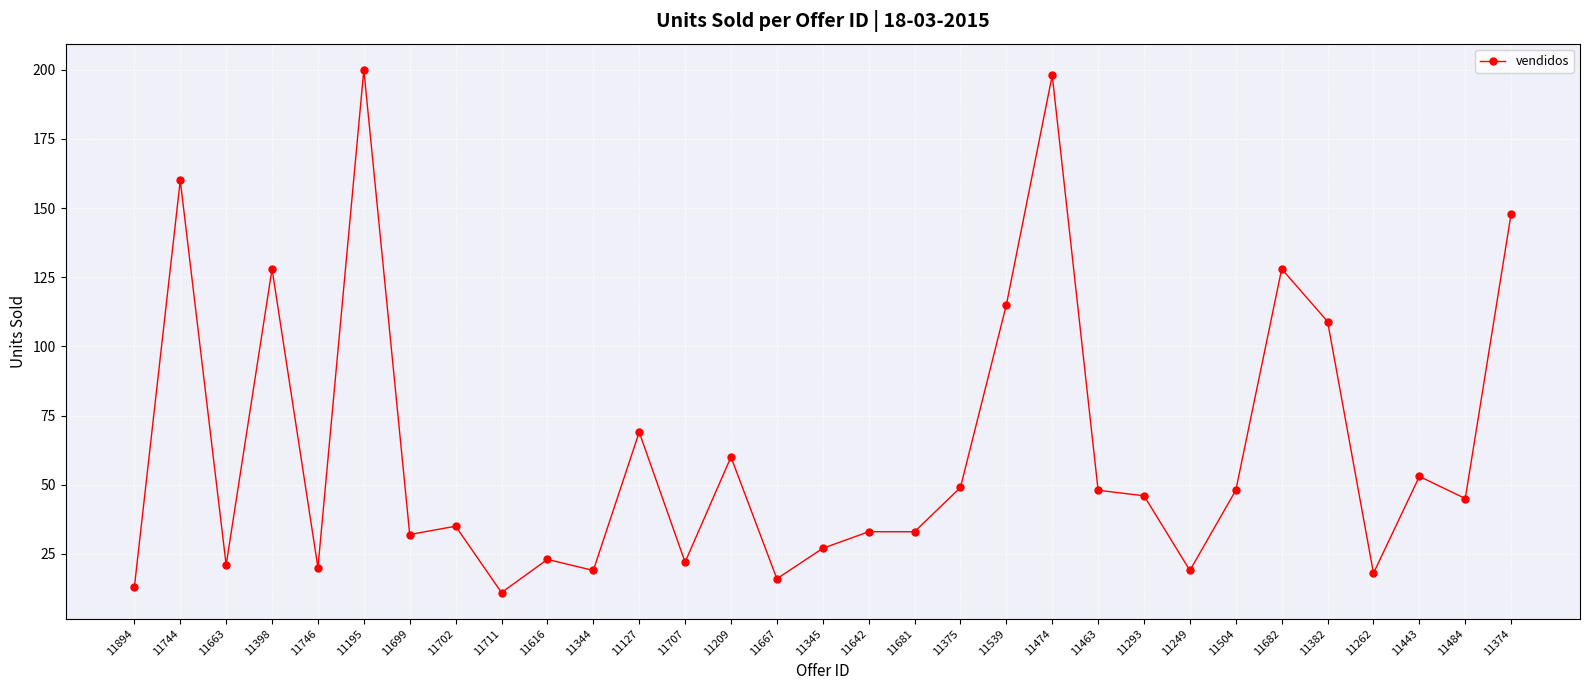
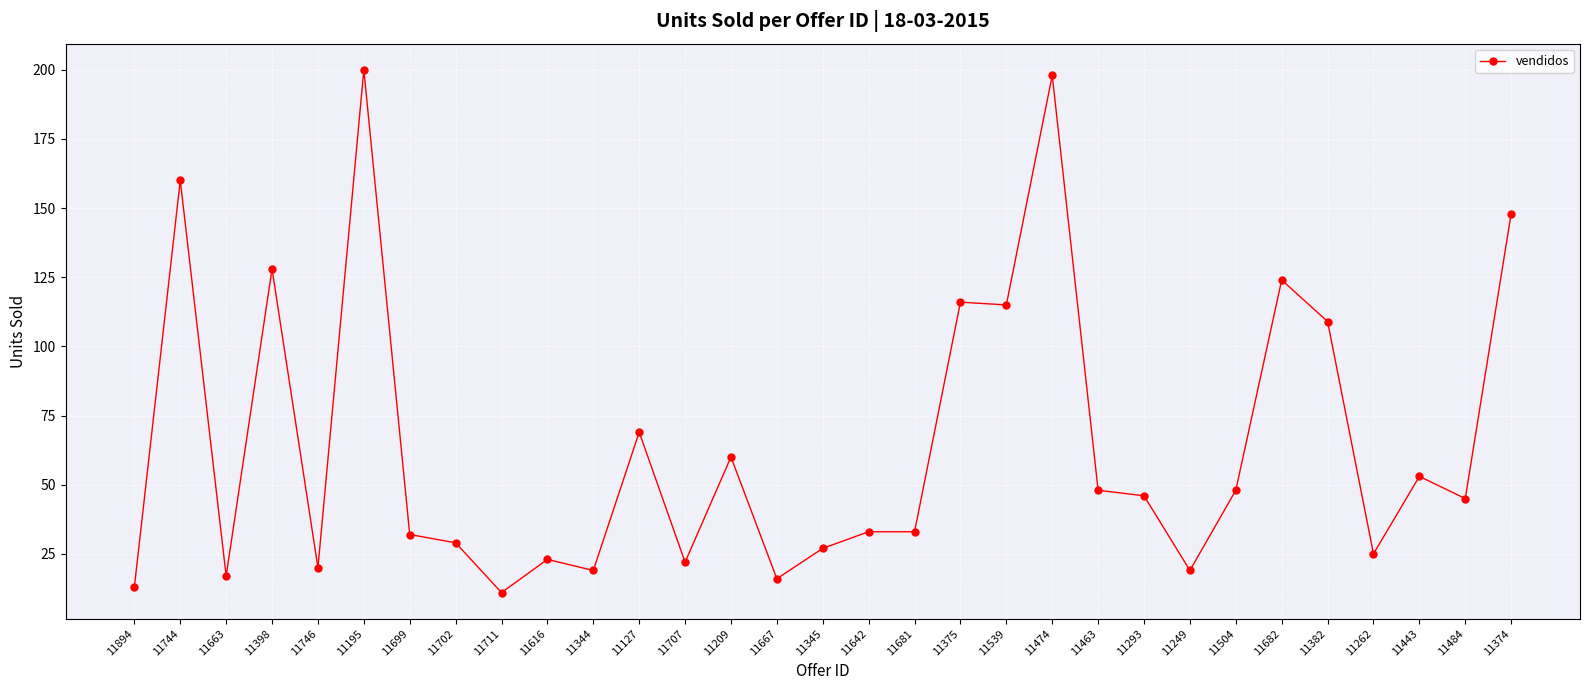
  {
    "11894": 13,
    "11744": 160,
-   "11663": 21,
+   "11663": 17,
    "11398": 128,
    "11746": 20,
    "11195": 200,
    "11699": 32,
-   "11702": 35,
+   "11702": 29,
    "11711": 11,
    "11616": 23,
    "11344": 19,
    "11127": 69,
    "11707": 22,
    "11209": 60,
    "11667": 16,
    "11345": 27,
    "11642": 33,
    "11681": 33,
-   "11375": 49,
+   "11375": 116,
    "11539": 115,
    "11474": 198,
    "11463": 48,
    "11293": 46,
    "11249": 19,
    "11504": 48,
-   "11682": 128,
+   "11682": 124,
    "11382": 109,
-   "11262": 18,
+   "11262": 25,
    "11443": 53,
    "11484": 45,
    "11374": 148
  }
